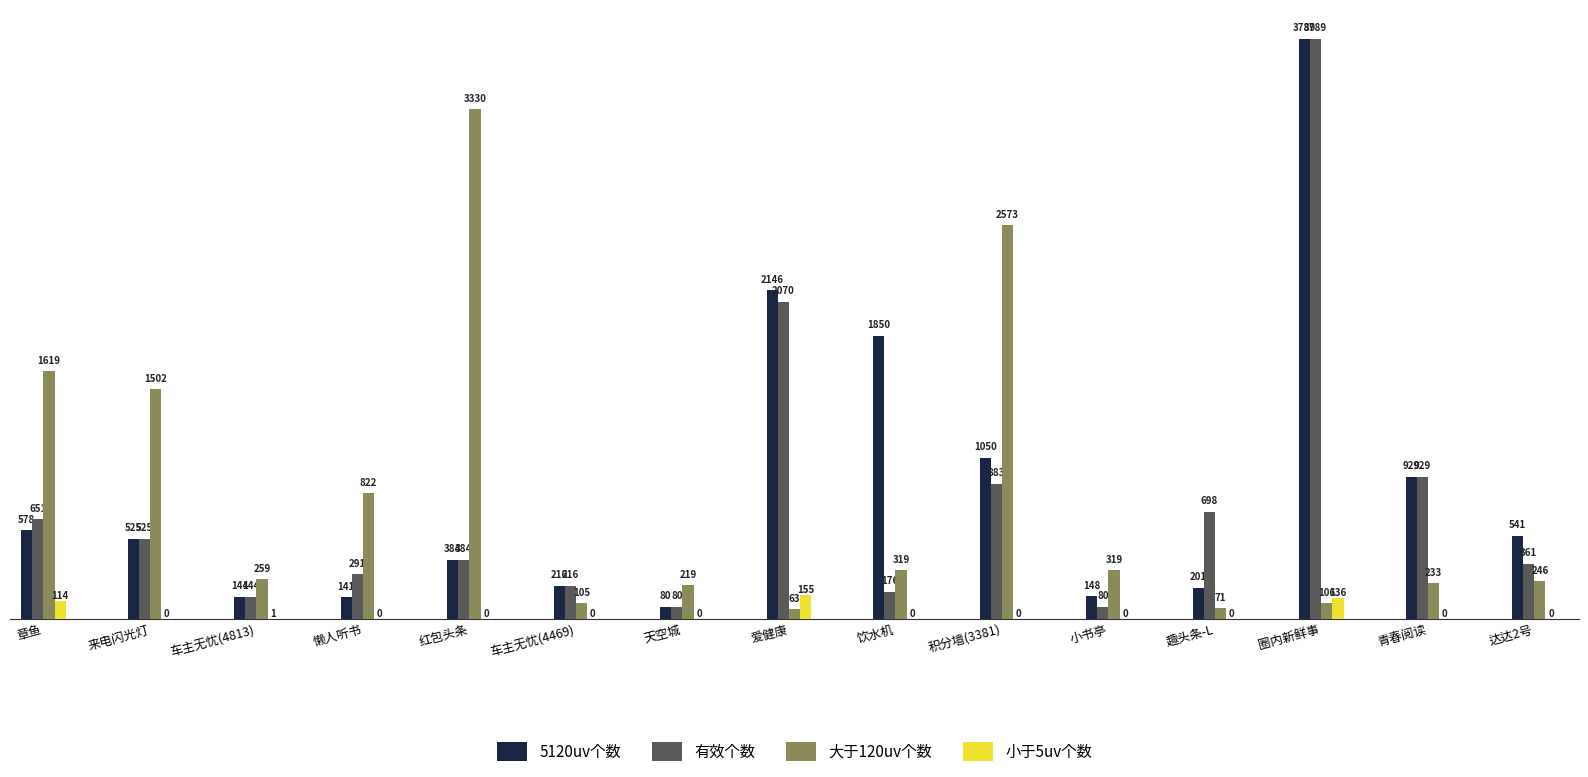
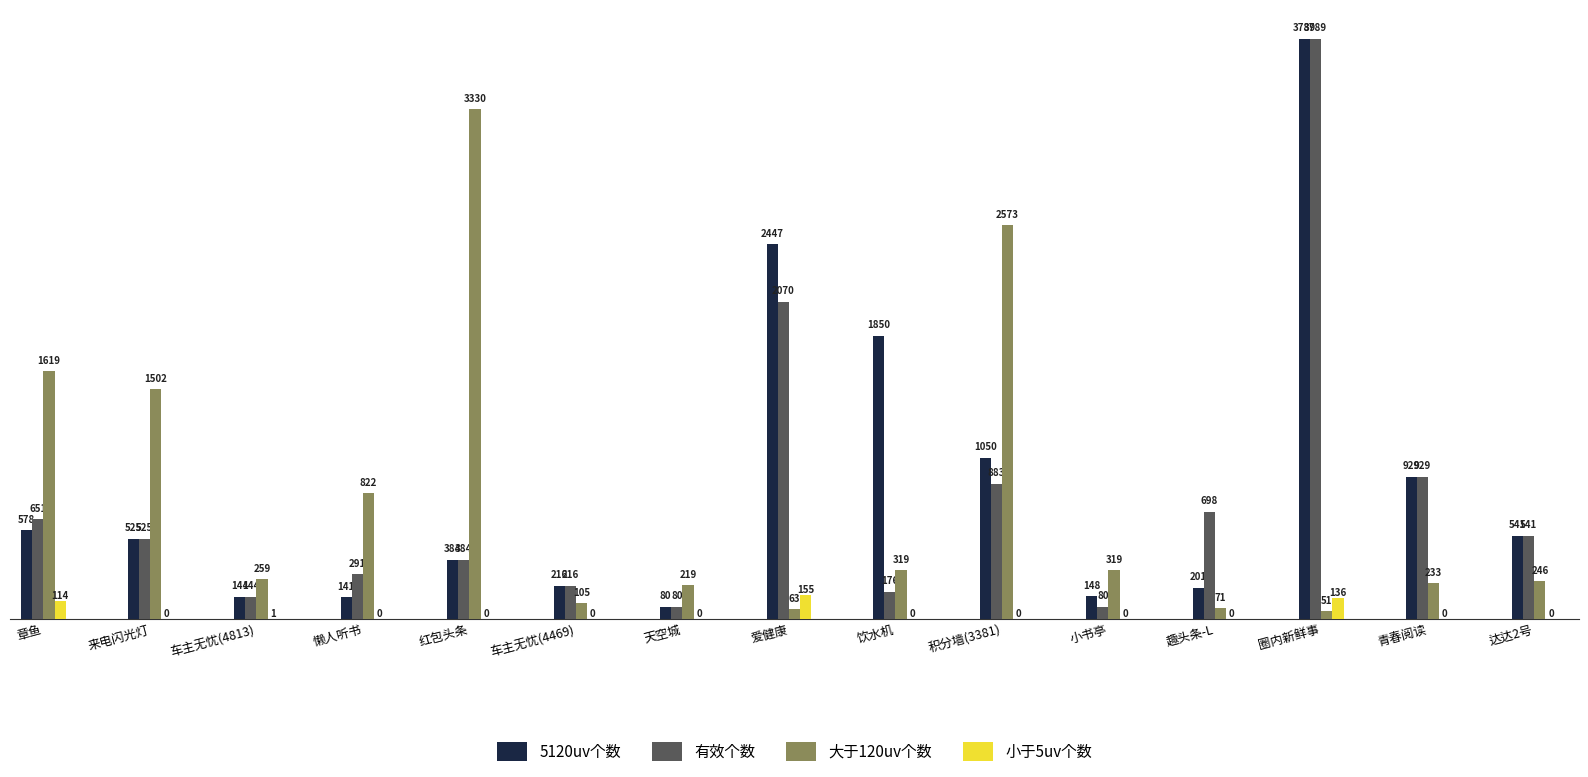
  {
    "5120uv个数": {
      "章鱼": 578,
      "懒人听书": 141,
      "天空城": 80,
-     "爱健康": 2146,
+     "爱健康": 2447,
      "饮水机": 1850,
      "积分墙(3381)": 1050,
      "小书亭": 148,
      "趣头条-L": 201,
      "达达2号": 541
    },
    "有效个数": {
      "章鱼": 651,
      "懒人听书": 291,
      "天空城": 80,
      "爱健康": 2070,
      "饮水机": 176,
      "积分墙(3381)": 883,
      "小书亭": 80,
      "趣头条-L": 698,
-     "达达2号": 361
+     "达达2号": 541
    },
    "大于120uv个数": {
      "章鱼": 1619,
      "来电闪光灯": 1502,
      "车主无忧(4813)": 259,
      "懒人听书": 822,
      "红包头条": 3330,
      "车主无忧(4469)": 105,
      "天空城": 219,
      "爱健康": 63,
      "饮水机": 319,
      "积分墙(3381)": 2573,
      "小书亭": 319,
      "趣头条-L": 71,
-     "圈内新鲜事": 106,
+     "圈内新鲜事": 51,
      "青春阅读": 233,
      "达达2号": 246
    },
    "小于5uv个数": {
      "章鱼": 114,
      "来电闪光灯": 0,
      "车主无忧(4813)": 1,
      "懒人听书": 0,
      "红包头条": 0,
      "车主无忧(4469)": 0,
      "天空城": 0,
      "爱健康": 155,
      "饮水机": 0,
      "积分墙(3381)": 0,
      "小书亭": 0,
      "趣头条-L": 0,
      "青春阅读": 0,
      "达达2号": 0
    }
  }
